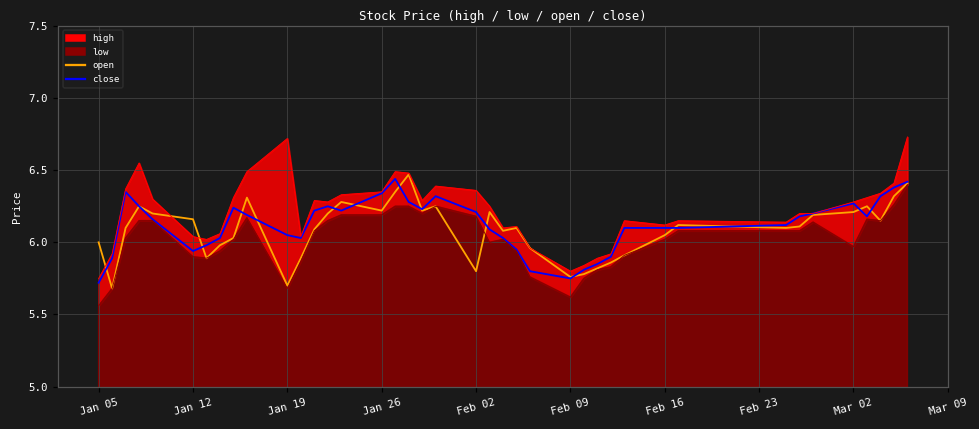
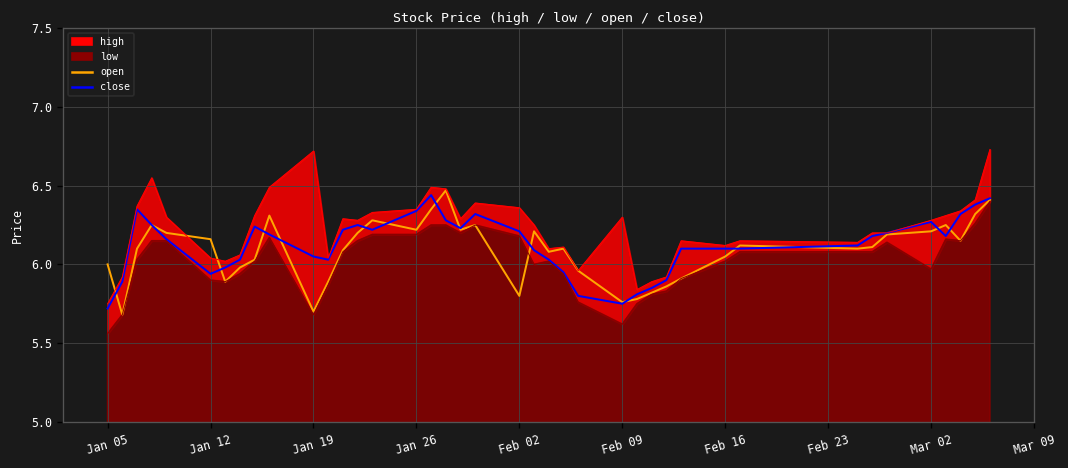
  {
    "open": {
      "Jan 05": 6.0,
      "Jan 12": 6.16,
      "Jan 19": 5.7,
      "Jan 26": 6.22,
      "Feb 02": 5.8,
      "Feb 16": 6.05,
      "Mar 02": 6.2
    },
    "close": {
      "Jan 05": 5.72,
      "Jan 12": 5.94,
      "Jan 19": 6.05,
      "Feb 02": 6.2,
      "Feb 16": 6.1
    },
    "high": {
      "Jan 05": 5.75,
      "Jan 12": 6.04,
      "Jan 19": 6.72,
      "Feb 02": 6.36,
-     "Feb 09": 5.8,
+     "Feb 09": 6.3,
      "Feb 16": 6.12
    },
    "low": {
      "Jan 05": 5.56,
      "Jan 12": 5.9,
      "Jan 19": 5.68,
      "Jan 26": 6.2,
      "Feb 02": 6.18,
      "Feb 09": 5.62,
      "Feb 16": 6.02,
      "Mar 02": 5.97
    }
  }
